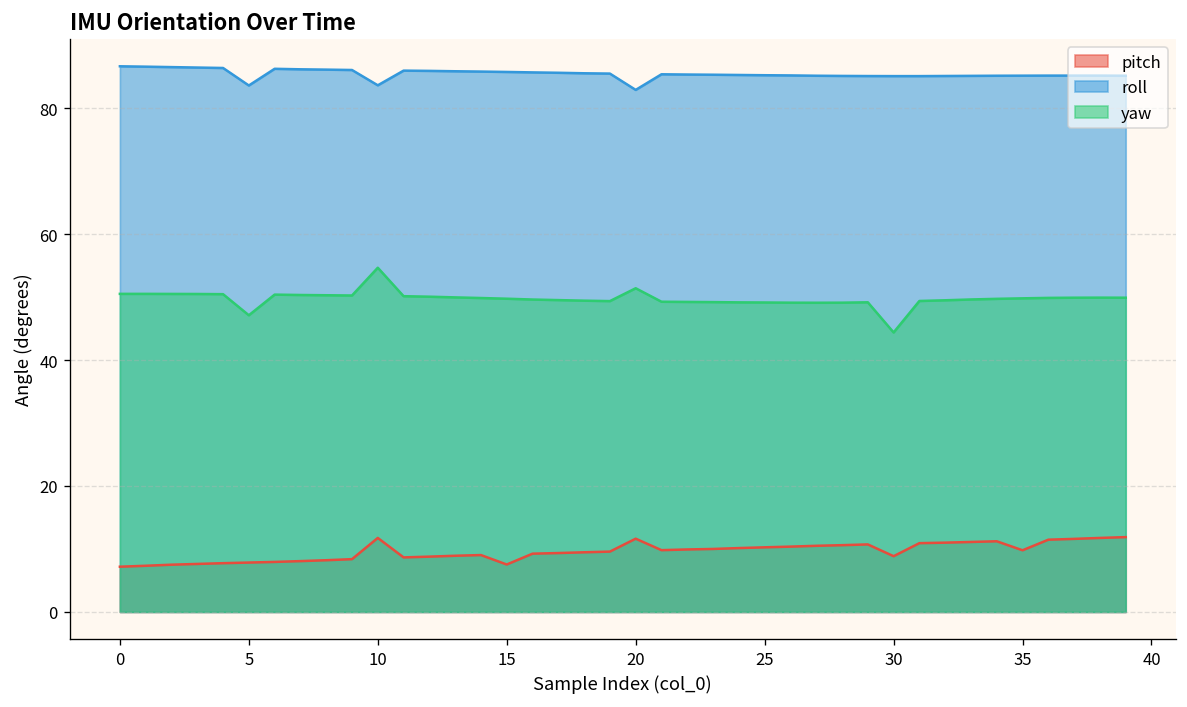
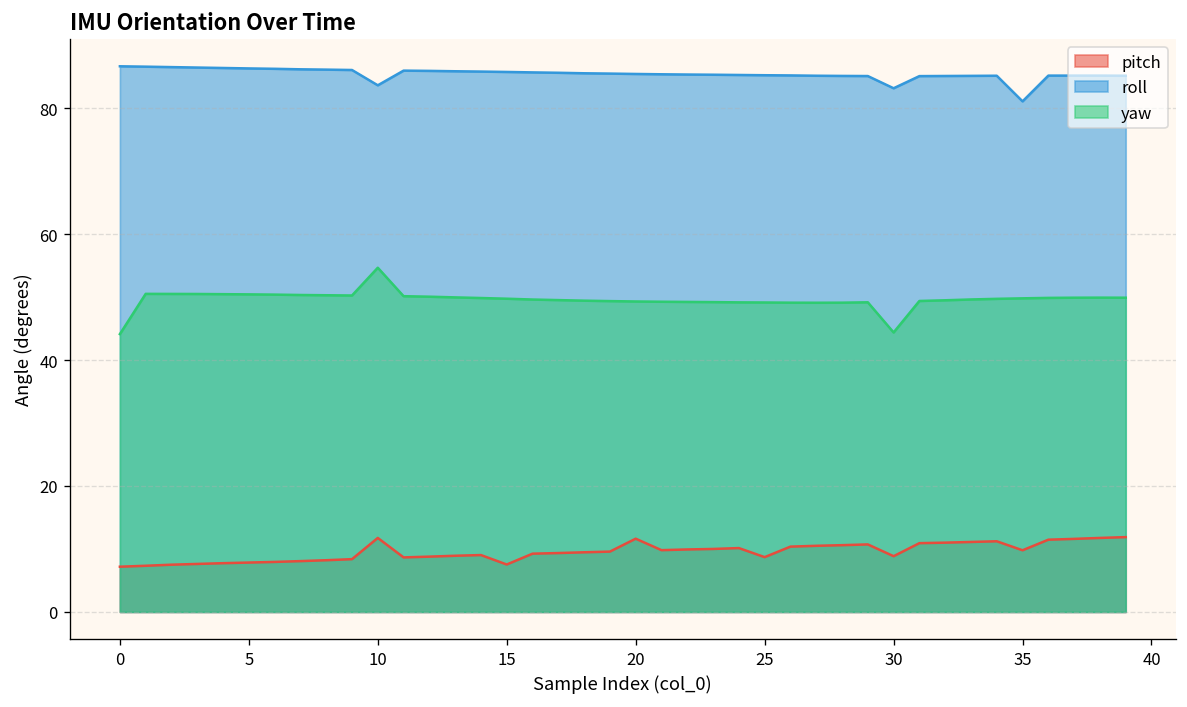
  {
    "pitch": {
      "0": 7,
      "5": 8,
      "10": 12,
      "15": 8,
      "20": 12,
-     "25": 10,
+     "25": 9,
      "30": 9,
      "35": 10
    },
    "roll": {
      "0": 87,
-     "5": 84,
+     "5": 86,
      "10": 84,
      "15": 86,
-     "20": 83,
+     "20": 85,
      "25": 85,
-     "30": 85,
-     "35": 85
+     "30": 83,
+     "35": 81
    },
    "yaw": {
-     "0": 51,
-     "5": 47,
+     "0": 44,
+     "5": 50,
      "10": 55,
      "15": 50,
-     "20": 51,
+     "20": 49,
      "25": 49,
      "30": 44,
      "35": 50
    }
  }
